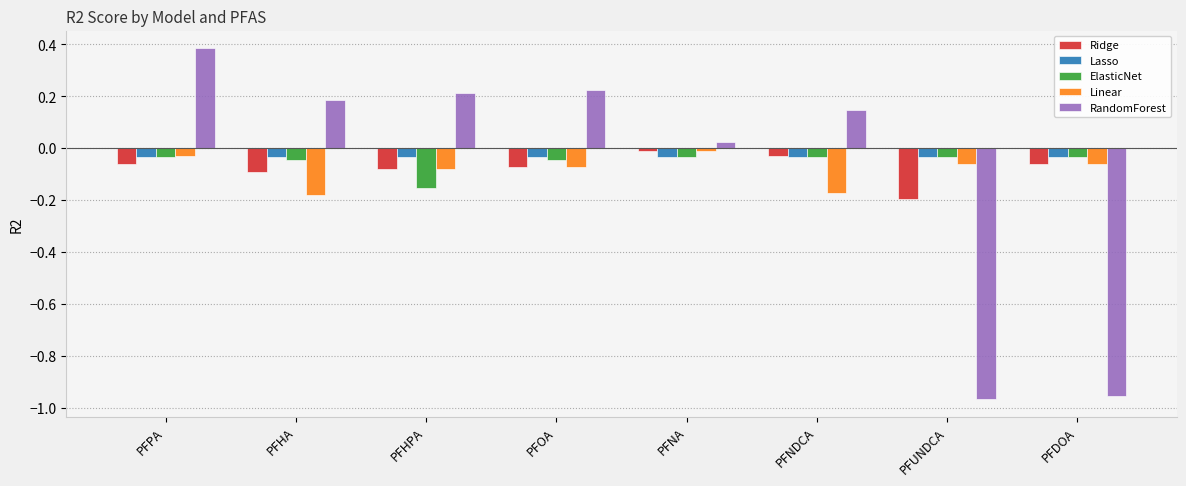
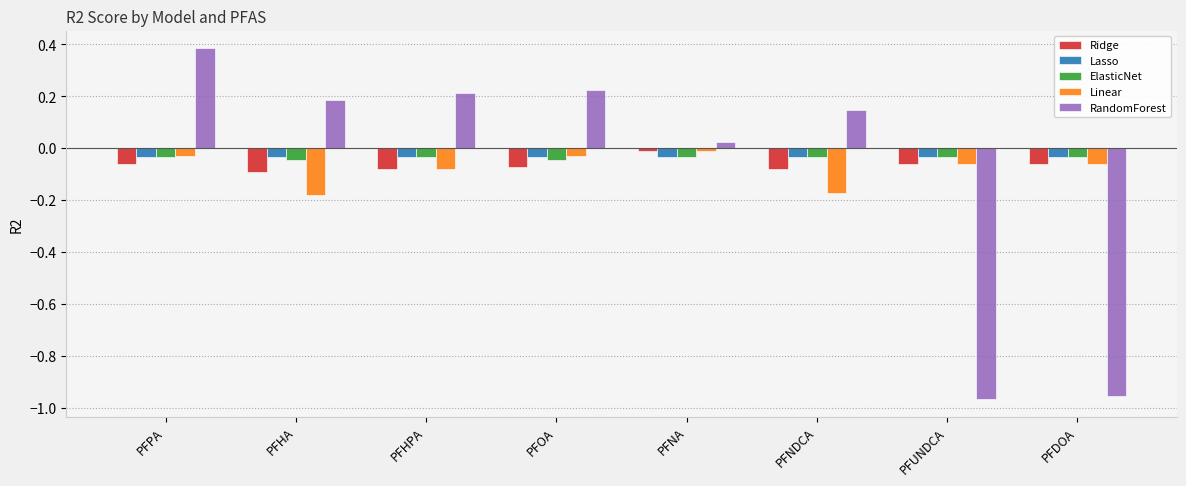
  {
    "Ridge": {
      "PFPA": -0.06,
      "PFHA": -0.09,
      "PFHPA": -0.08,
      "PFOA": -0.07,
      "PFNA": -0.01,
-     "PFNDCA": -0.03,
-     "PFUNDCA": -0.19,
+     "PFNDCA": -0.08,
+     "PFUNDCA": -0.06,
      "PFDOA": -0.06
    },
    "Lasso": {
      "PFPA": -0.03,
      "PFHA": -0.03,
      "PFHPA": -0.03,
      "PFOA": -0.03,
      "PFNA": -0.03,
      "PFNDCA": -0.03,
      "PFUNDCA": -0.03,
      "PFDOA": -0.03
    },
    "ElasticNet": {
      "PFPA": -0.03,
      "PFHA": -0.05,
-     "PFHPA": -0.15,
+     "PFHPA": -0.03,
      "PFOA": -0.05,
      "PFNA": -0.03,
      "PFNDCA": -0.03,
      "PFUNDCA": -0.03,
      "PFDOA": -0.03
    },
    "Linear": {
      "PFPA": -0.03,
      "PFHA": -0.18,
      "PFHPA": -0.08,
-     "PFOA": -0.07,
+     "PFOA": -0.03,
      "PFNA": -0.01,
      "PFNDCA": -0.17,
      "PFUNDCA": -0.06,
      "PFDOA": -0.06
    },
    "RandomForest": {
      "PFPA": 0.39,
      "PFHA": 0.18,
      "PFHPA": 0.21,
      "PFOA": 0.22,
      "PFNA": 0.02,
      "PFNDCA": 0.15,
      "PFUNDCA": -0.97,
      "PFDOA": -0.95
    }
  }
